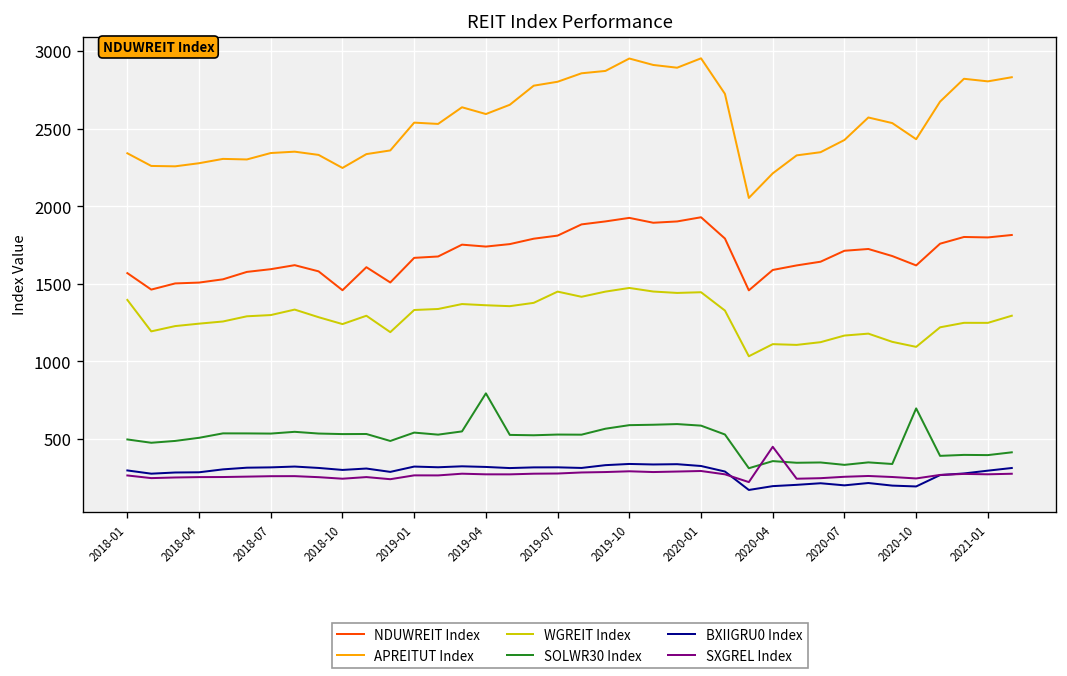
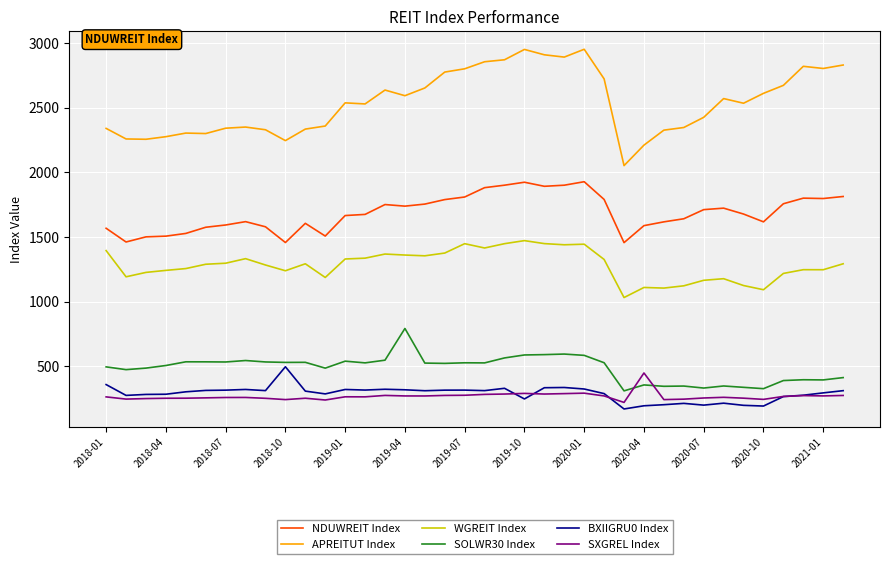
  {
    "NDUWREIT Index": {
      "2018-01": 1570,
      "2018-04": 1510,
      "2018-07": 1590,
      "2018-10": 1460,
      "2019-01": 1670,
      "2019-04": 1740,
      "2019-07": 1810,
      "2019-10": 1920,
      "2020-01": 1930,
      "2020-04": 1590,
      "2020-07": 1710,
      "2020-10": 1620,
      "2021-01": 1800
    },
    "APREITUT Index": {
      "2018-01": 2340,
      "2018-04": 2280,
      "2018-07": 2340,
      "2018-10": 2250,
      "2019-01": 2540,
      "2019-04": 2590,
      "2019-07": 2800,
      "2019-10": 2950,
      "2020-01": 2950,
      "2020-04": 2210,
      "2020-07": 2430,
-     "2020-10": 2430,
+     "2020-10": 2610,
      "2021-01": 2800
    },
    "WGREIT Index": {
      "2018-01": 1400,
      "2018-04": 1240,
      "2018-07": 1300,
      "2018-10": 1240,
      "2019-01": 1330,
      "2019-04": 1360,
      "2019-07": 1450,
      "2019-10": 1470,
      "2020-01": 1450,
      "2020-04": 1110,
      "2020-07": 1170,
      "2020-10": 1090,
      "2021-01": 1250
    },
    "SOLWR30 Index": {
      "2018-01": 500,
      "2018-04": 510,
      "2018-07": 530,
      "2018-10": 530,
      "2019-01": 540,
      "2019-04": 790,
      "2019-07": 530,
      "2019-10": 590,
      "2020-01": 590,
      "2020-04": 360,
      "2020-07": 330,
-     "2020-10": 700,
+     "2020-10": 330,
      "2021-01": 400
    },
    "BXIIGRU0 Index": {
-     "2018-01": 300,
+     "2018-01": 360,
      "2018-04": 290,
      "2018-07": 320,
-     "2018-10": 300,
+     "2018-10": 500,
      "2019-01": 320,
      "2019-04": 320,
      "2019-07": 320,
-     "2019-10": 340,
+     "2019-10": 250,
      "2020-01": 330,
      "2020-04": 200,
      "2020-07": 200,
      "2020-10": 190,
      "2021-01": 300
    },
    "SXGREL Index": {
      "2018-01": 260,
      "2018-04": 250,
      "2018-07": 260,
      "2018-10": 240,
      "2019-01": 270,
      "2019-04": 270,
      "2019-07": 280,
      "2019-10": 290,
      "2020-01": 290,
      "2020-04": 450,
      "2020-07": 260,
      "2020-10": 250,
      "2021-01": 270
    }
  }
